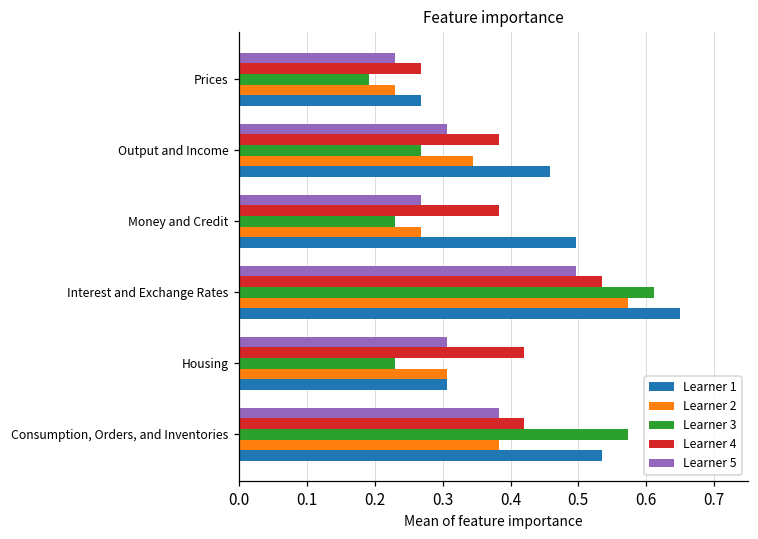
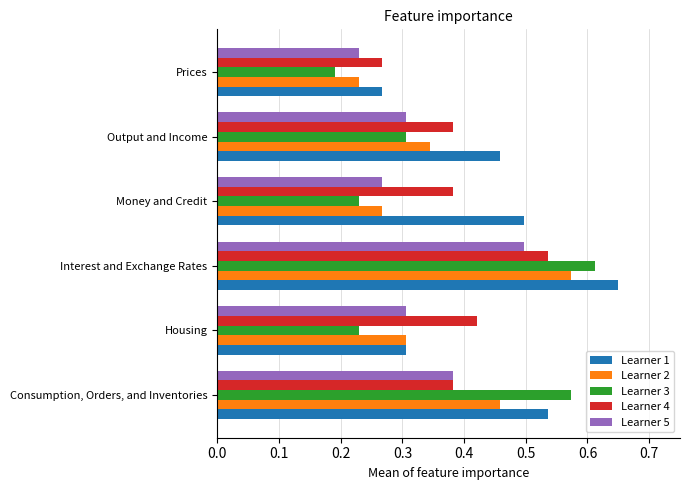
  {
    "Learner 1": {
      "Prices": 0.27,
      "Output and Income": 0.46,
      "Money and Credit": 0.50,
      "Interest and Exchange Rates": 0.65,
      "Housing": 0.31,
      "Consumption, Orders, and Inventories": 0.54
    },
    "Learner 2": {
      "Prices": 0.23,
      "Output and Income": 0.34,
      "Money and Credit": 0.27,
      "Interest and Exchange Rates": 0.57,
      "Housing": 0.31,
-     "Consumption, Orders, and Inventories": 0.38
+     "Consumption, Orders, and Inventories": 0.46
    },
    "Learner 3": {
      "Prices": 0.19,
-     "Output and Income": 0.27,
+     "Output and Income": 0.31,
      "Money and Credit": 0.23,
      "Interest and Exchange Rates": 0.61,
      "Housing": 0.23,
      "Consumption, Orders, and Inventories": 0.57
    },
    "Learner 4": {
      "Prices": 0.27,
      "Output and Income": 0.38,
      "Money and Credit": 0.38,
      "Interest and Exchange Rates": 0.54,
      "Housing": 0.42,
-     "Consumption, Orders, and Inventories": 0.42
+     "Consumption, Orders, and Inventories": 0.38
    },
    "Learner 5": {
      "Prices": 0.23,
      "Output and Income": 0.31,
      "Money and Credit": 0.27,
      "Interest and Exchange Rates": 0.50,
      "Housing": 0.31,
      "Consumption, Orders, and Inventories": 0.38
    }
  }
